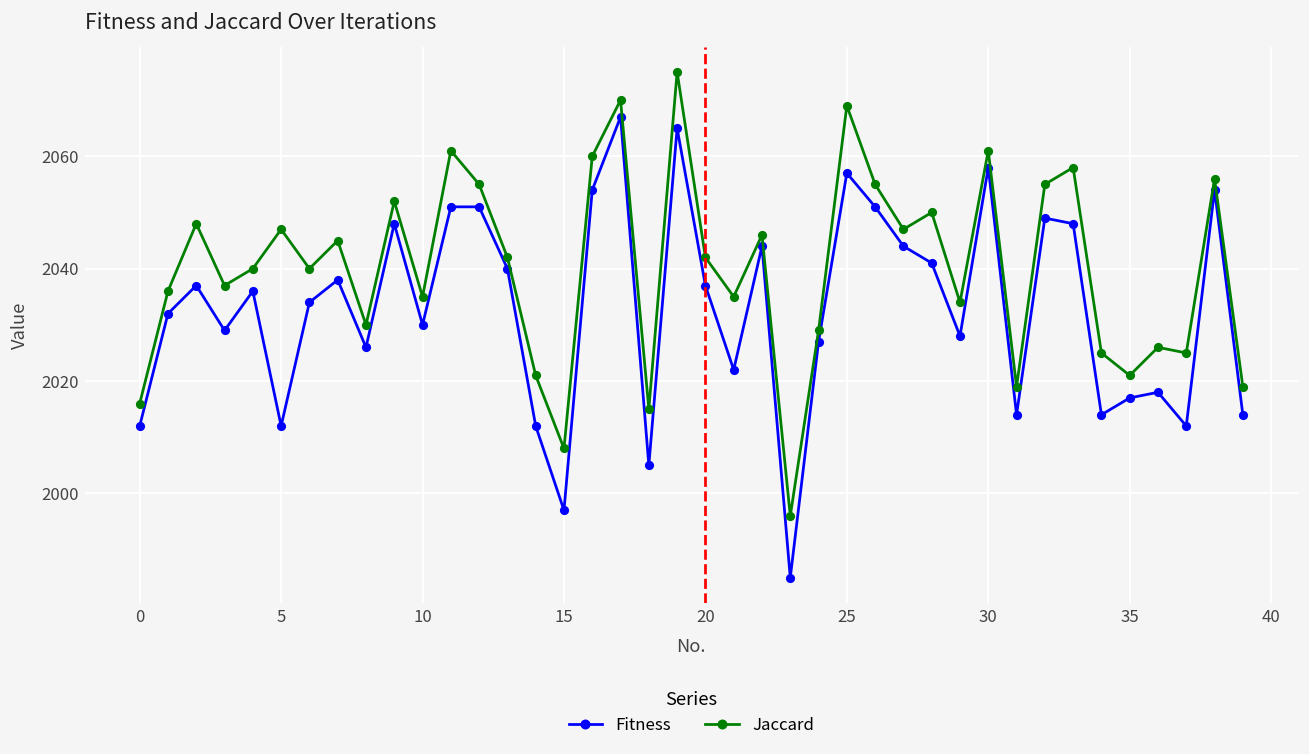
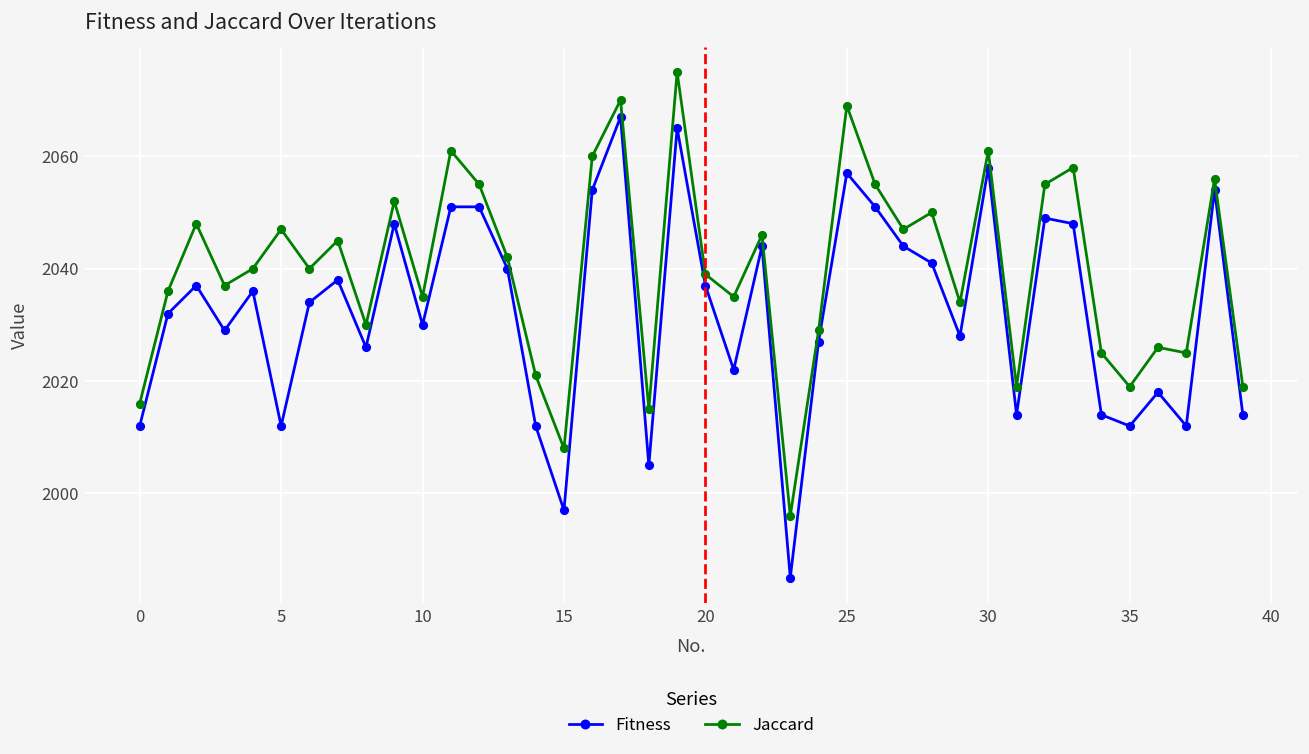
  {
    "Fitness": {
      "0": 2012,
      "5": 2012,
      "10": 2030,
      "15": 1997,
      "20": 2037,
      "25": 2057,
      "30": 2058,
-     "35": 2017
+     "35": 2012
    },
    "Jaccard": {
      "0": 2016,
      "5": 2047,
      "10": 2035,
      "15": 2008,
-     "20": 2042,
+     "20": 2039,
      "25": 2069,
      "30": 2061,
-     "35": 2021
+     "35": 2019
    }
  }
